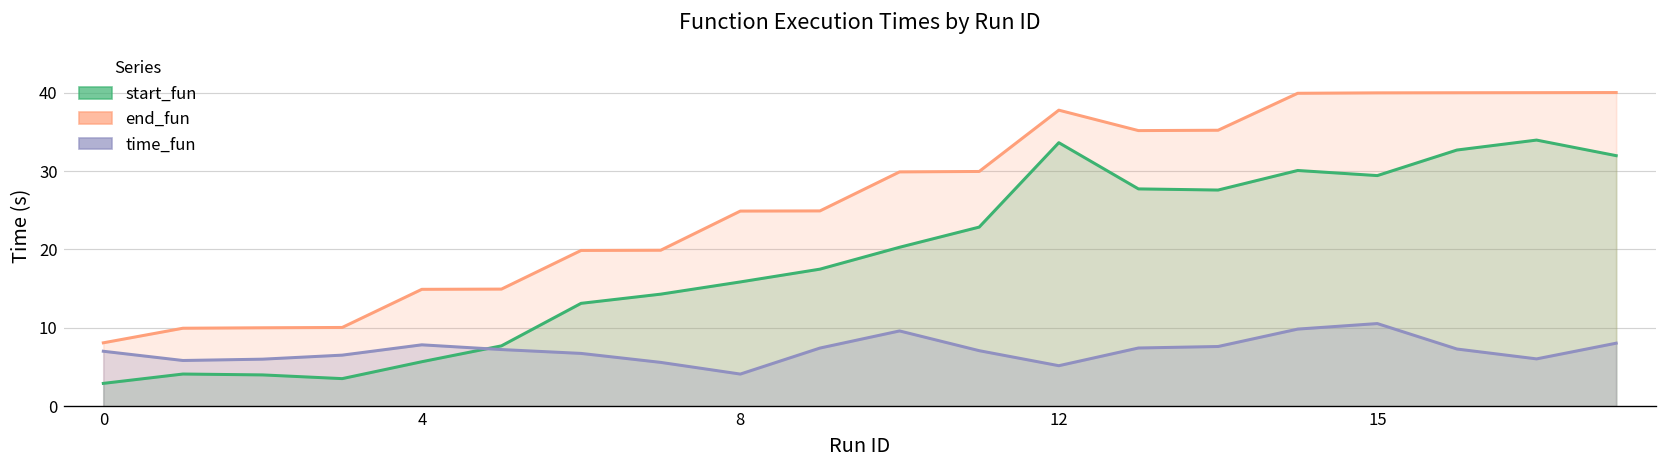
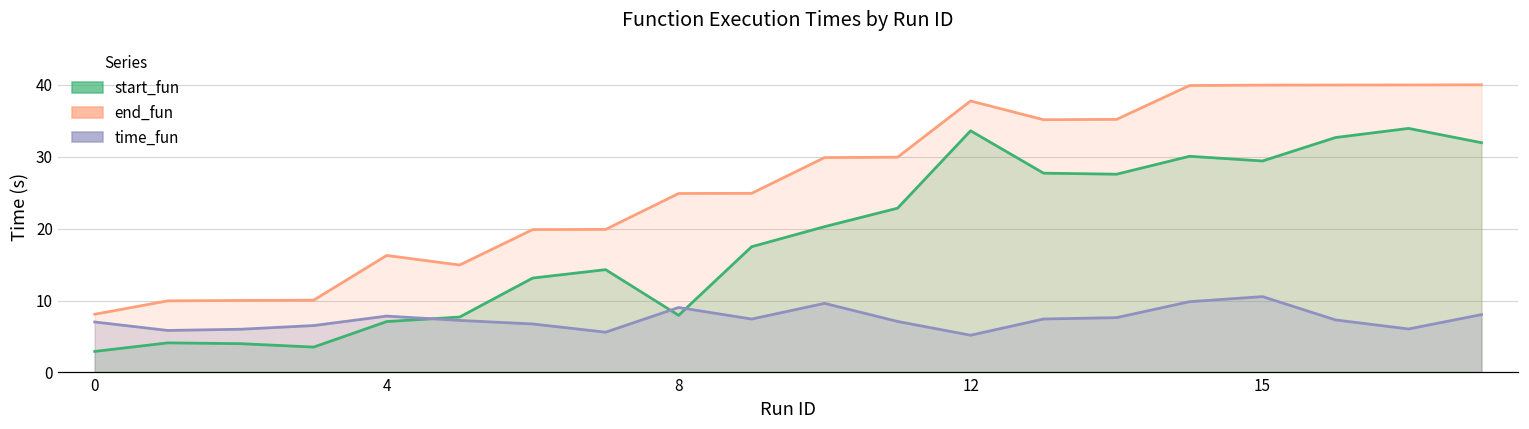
  {
    "start_fun": {
      "0": 3,
-     "4": 6,
-     "8": 16,
+     "4": 7,
+     "8": 8,
      "12": 34
    },
    "end_fun": {
      "0": 8,
-     "4": 15,
+     "4": 16,
      "8": 25,
      "12": 38
    },
    "time_fun": {
      "0": 7,
      "4": 8,
-     "8": 4,
+     "8": 9,
      "12": 5
    }
  }
